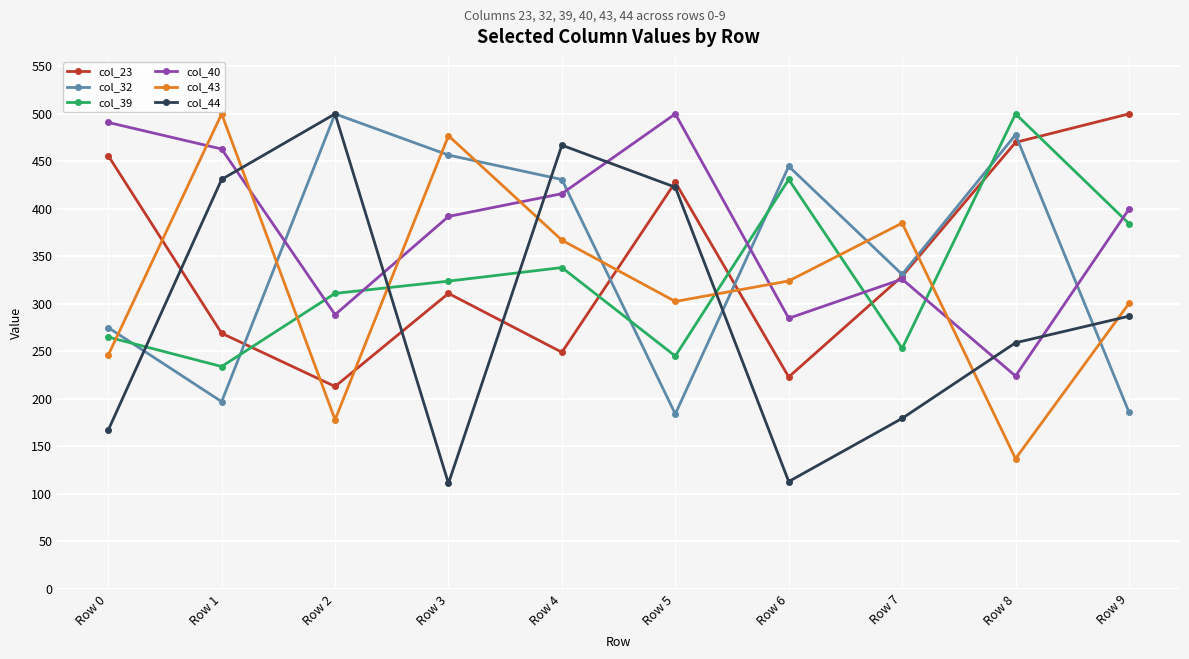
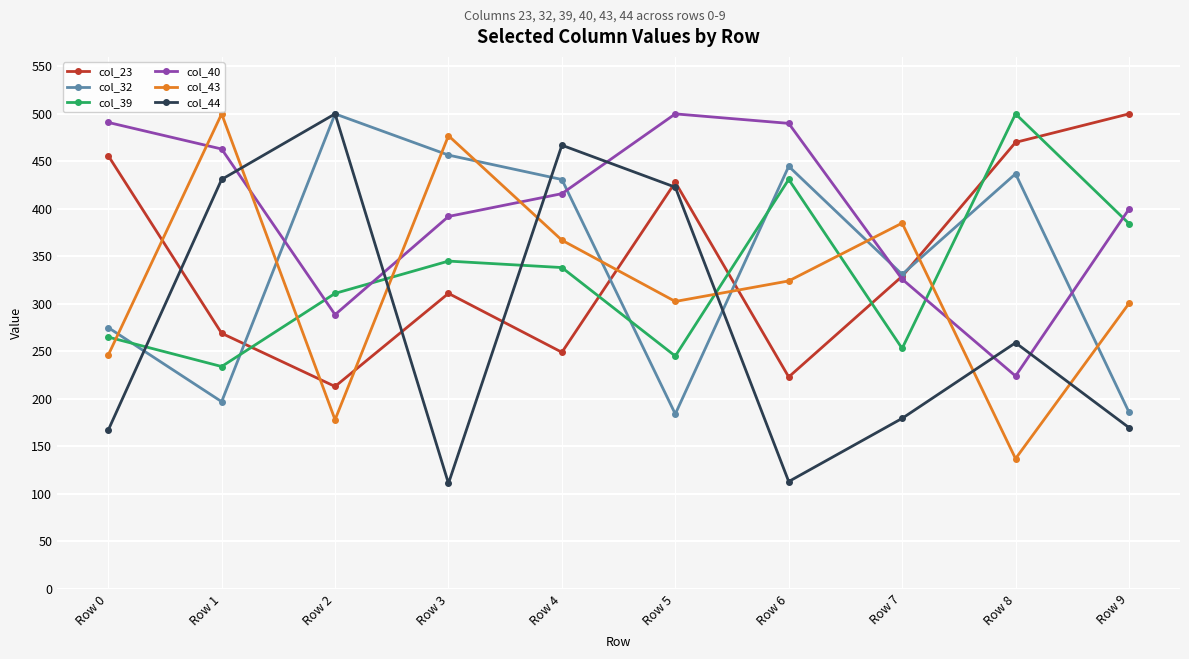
  {
    "col_23": {
      "Row 0": 460,
      "Row 1": 270,
      "Row 2": 210,
      "Row 3": 310,
      "Row 4": 250,
      "Row 5": 430,
      "Row 6": 220,
      "Row 8": 470,
      "Row 9": 500
    },
    "col_32": {
      "Row 0": 280,
      "Row 1": 200,
      "Row 3": 460,
      "Row 4": 430,
      "Row 5": 180,
      "Row 6": 440,
-     "Row 8": 480,
+     "Row 8": 440,
      "Row 9": 190
    },
    "col_39": {
      "Row 0": 270,
      "Row 1": 230,
      "Row 2": 310,
-     "Row 3": 320,
+     "Row 3": 350,
      "Row 4": 340,
      "Row 5": 250,
      "Row 6": 430,
      "Row 7": 250,
      "Row 8": 500,
      "Row 9": 380
    },
    "col_40": {
      "Row 0": 490,
      "Row 1": 460,
      "Row 2": 290,
      "Row 3": 390,
      "Row 4": 420,
      "Row 5": 500,
-     "Row 6": 280,
+     "Row 6": 490,
      "Row 7": 330,
      "Row 8": 220,
      "Row 9": 400
    },
    "col_43": {
      "Row 0": 250,
      "Row 1": 500,
      "Row 2": 180,
      "Row 3": 480,
      "Row 4": 370,
      "Row 5": 300,
      "Row 6": 320,
      "Row 7": 390,
      "Row 8": 140,
      "Row 9": 300
    },
    "col_44": {
      "Row 0": 170,
      "Row 1": 430,
      "Row 3": 110,
      "Row 4": 470,
      "Row 5": 420,
      "Row 6": 110,
      "Row 7": 180,
      "Row 8": 260,
-     "Row 9": 290
+     "Row 9": 170
    }
  }
